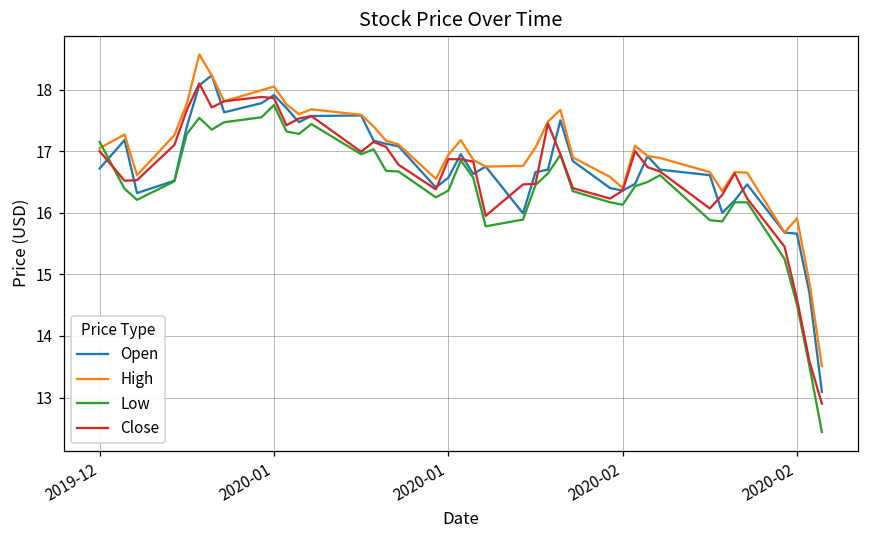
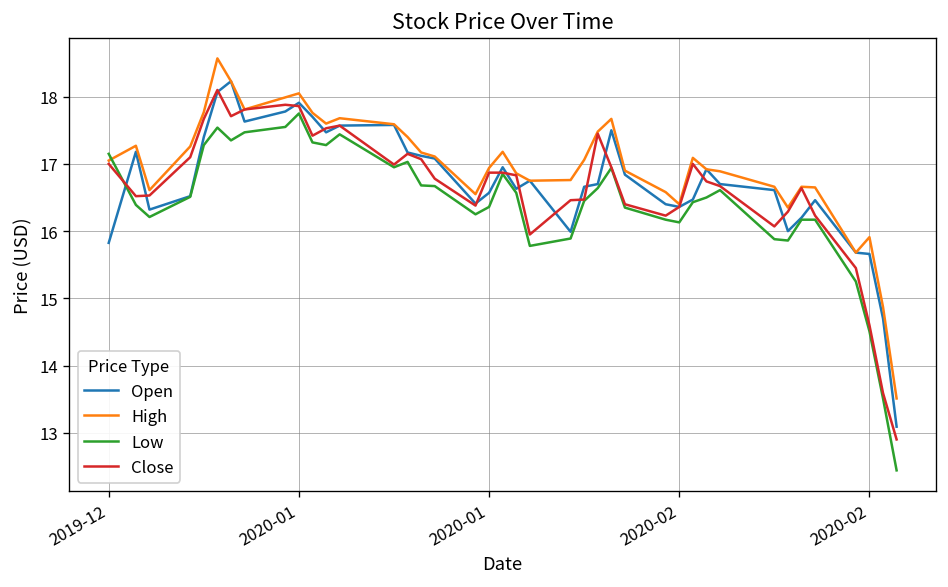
  {
    "Open": {
-     "2019-12": 16.7
+     "2019-12": 15.8
    },
    "High": {
      "2019-12": 17.0
    },
    "Low": {
      "2019-12": 17.1
    },
    "Close": {
      "2019-12": 17.0
    }
  }
